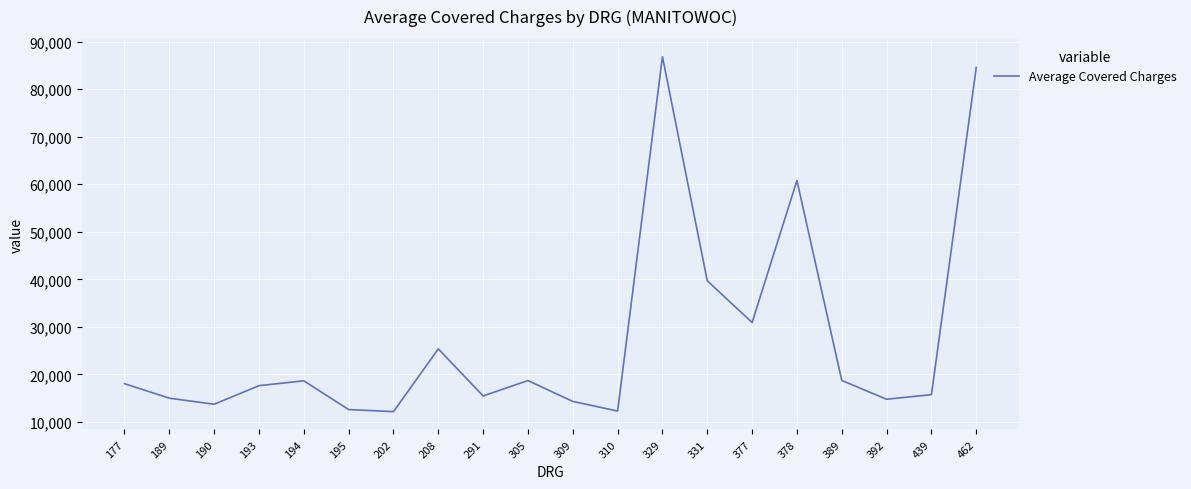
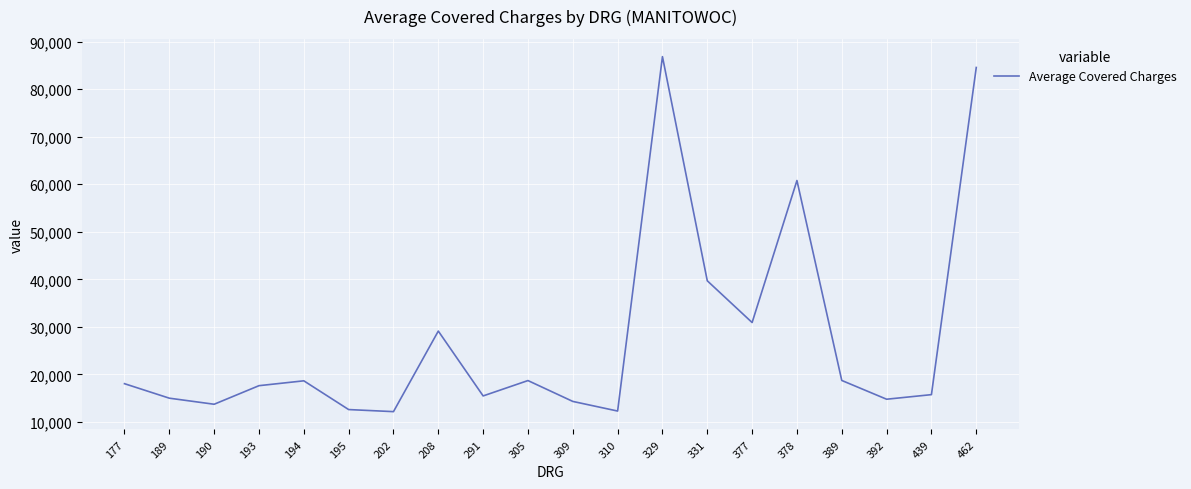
  {
    "177": "18,000",
    "189": "15,000",
    "190": "14,000",
    "193": "18,000",
    "194": "19,000",
    "195": "13,000",
    "202": "12,000",
-   "208": "25,000",
+   "208": "29,000",
    "291": "15,000",
    "305": "19,000",
    "309": "14,000",
    "310": "12,000",
    "329": "87,000",
    "331": "40,000",
    "377": "31,000",
    "378": "61,000",
    "389": "19,000",
    "392": "15,000",
    "439": "16,000",
    "462": "85,000"
  }
